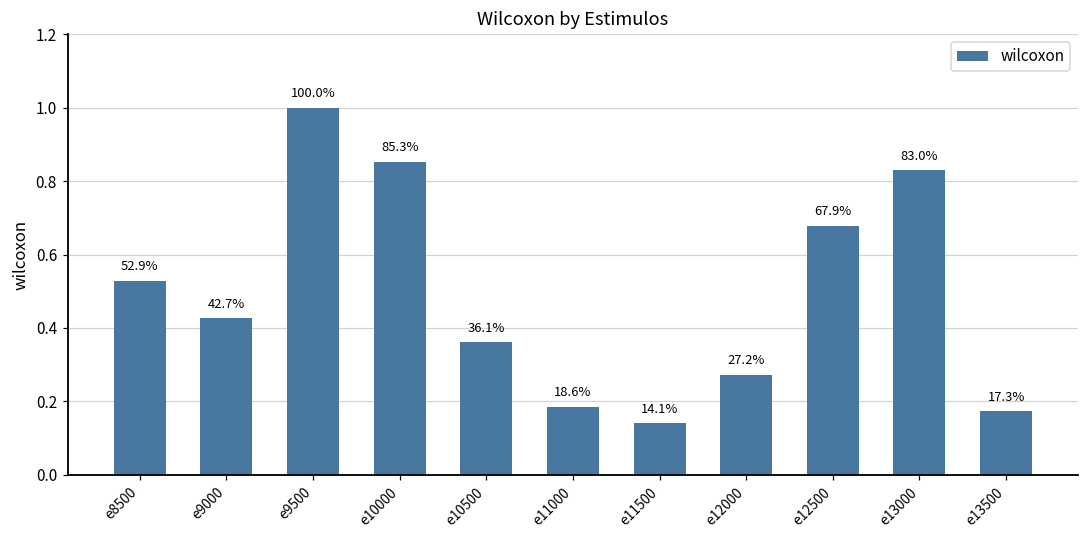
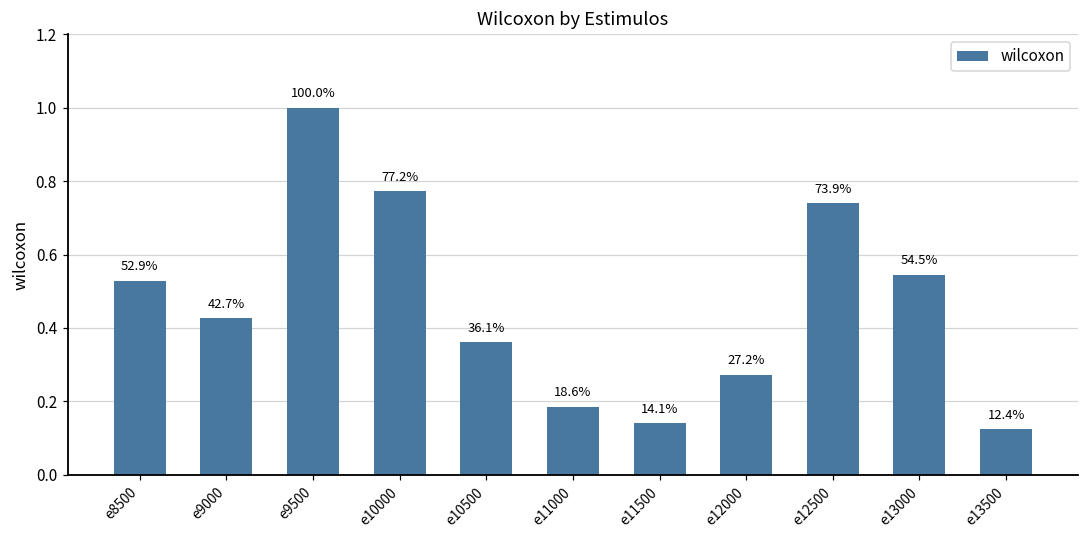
  {
    "e8500": "52.9%",
    "e9000": "42.7%",
    "e9500": "100.0%",
-   "e10000": "85.3%",
+   "e10000": "77.2%",
    "e10500": "36.1%",
    "e11000": "18.6%",
    "e11500": "14.1%",
    "e12000": "27.2%",
-   "e12500": "67.9%",
-   "e13000": "83.0%",
-   "e13500": "17.3%"
+   "e12500": "73.9%",
+   "e13000": "54.5%",
+   "e13500": "12.4%"
  }
